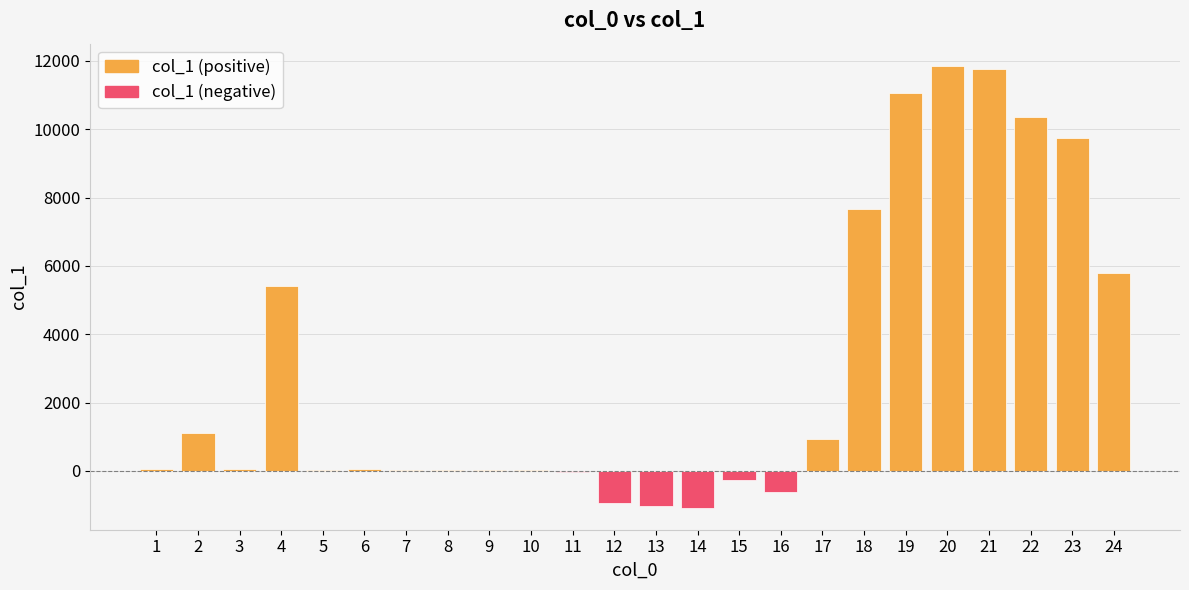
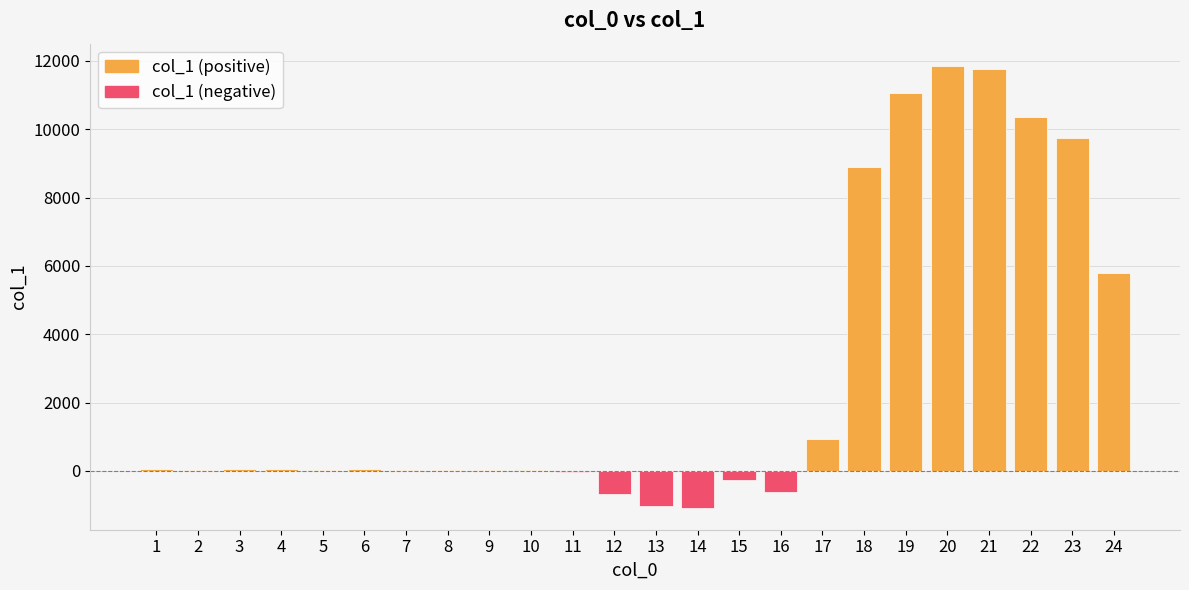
  {
-   "2": 1100,
-   "4": 5400,
-   "12": -900,
+   "2": 0,
+   "4": 100,
+   "12": -700,
    "13": -1000,
    "14": -1100,
    "15": -300,
    "16": -600,
    "17": 900,
-   "18": 7700,
+   "18": 8900,
    "19": 11100,
    "20": 11900,
    "21": 11800,
    "22": 10400,
    "23": 9800,
    "24": 5800
  }
